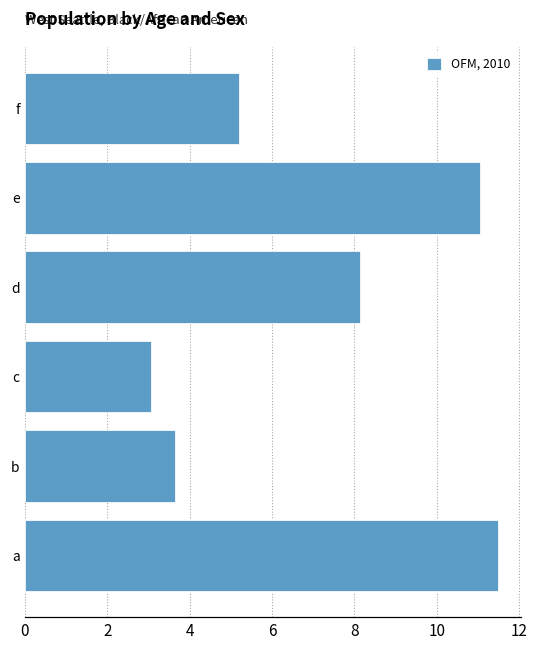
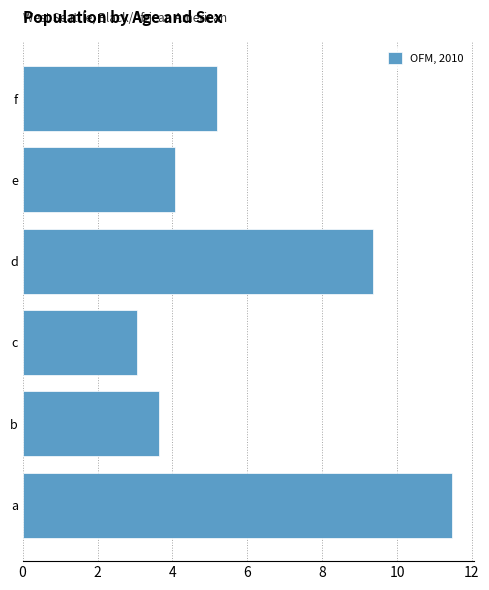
  {
    "f": 5.2,
-   "e": 11.0,
-   "d": 8.1,
+   "e": 4.1,
+   "d": 9.4,
    "c": 3.1,
    "b": 3.6,
    "a": 11.5
  }
